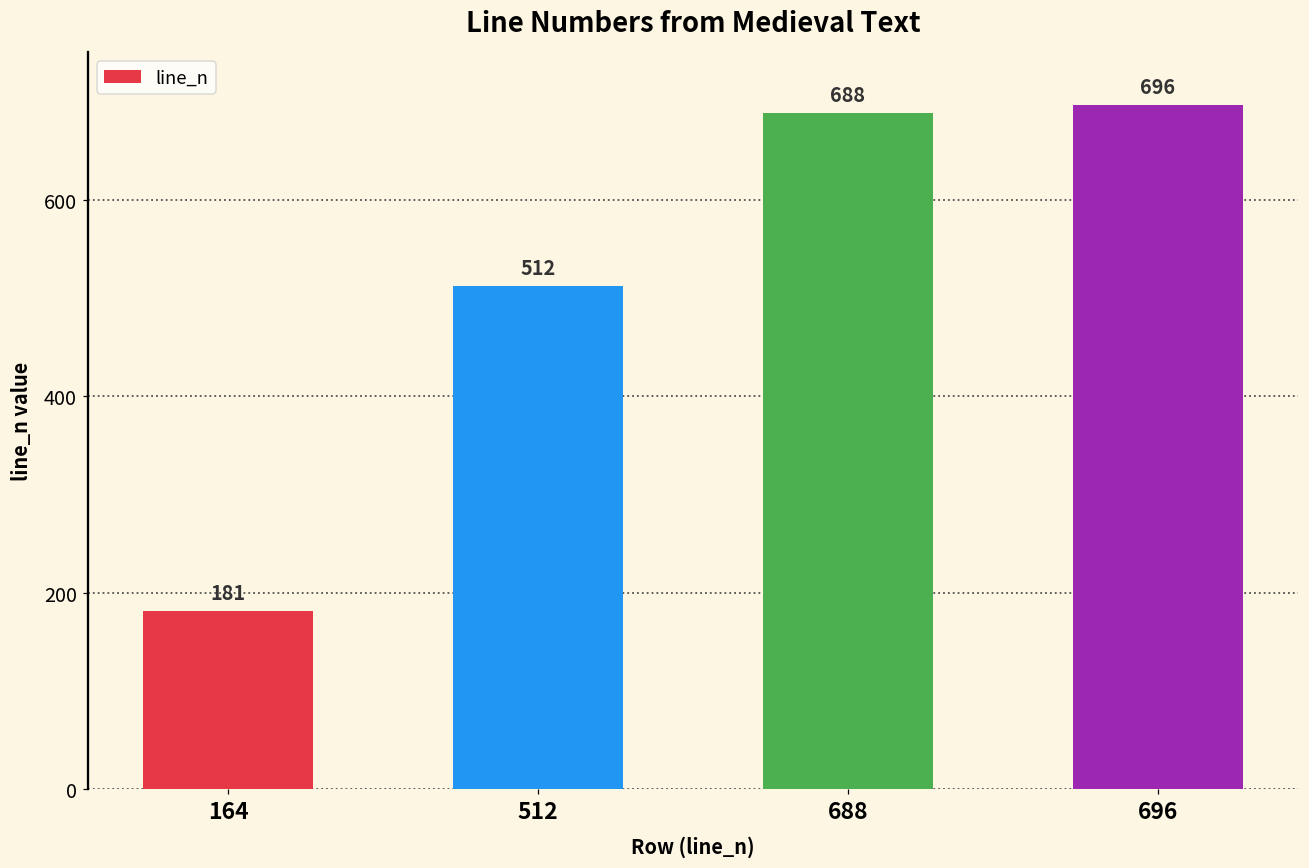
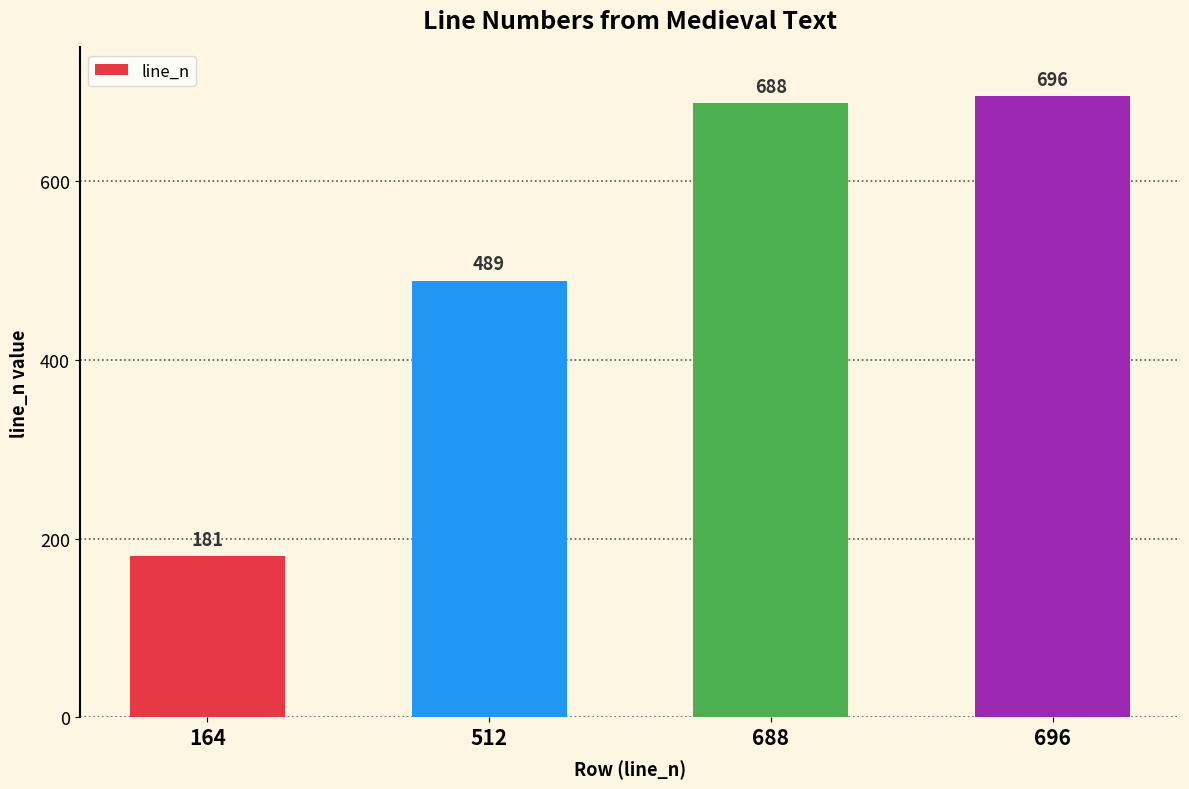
  {
    "164": 181,
-   "512": 512,
+   "512": 489,
    "688": 688,
    "696": 696
  }
